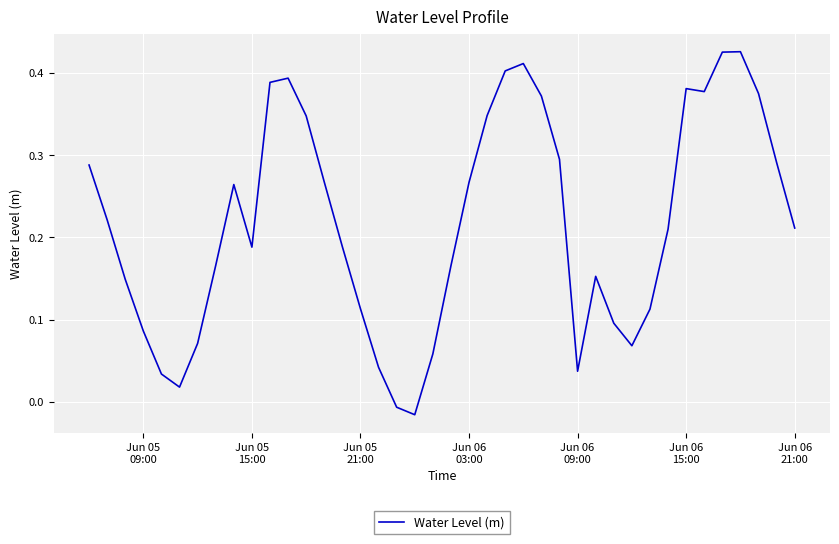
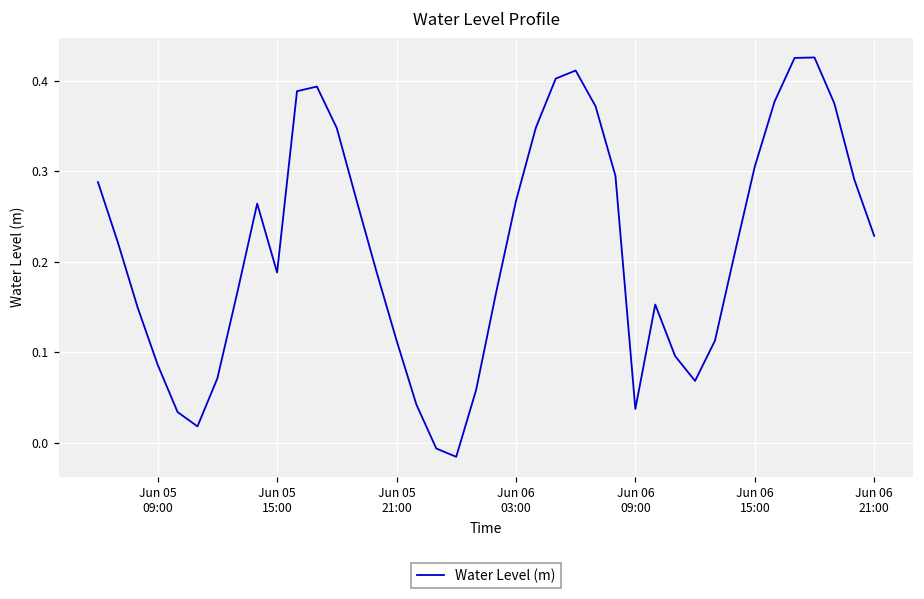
  {
    "Jun 05 09:00": 0.09,
    "Jun 05 15:00": 0.19,
    "Jun 05 21:00": 0.11,
    "Jun 06 03:00": 0.27,
    "Jun 06 09:00": 0.04,
-   "Jun 06 15:00": 0.38,
-   "Jun 06 21:00": 0.21
+   "Jun 06 15:00": 0.31,
+   "Jun 06 21:00": 0.23
  }
